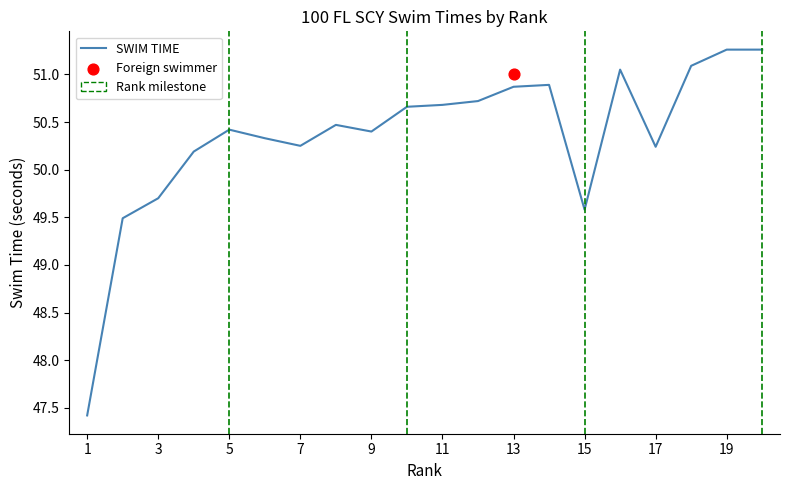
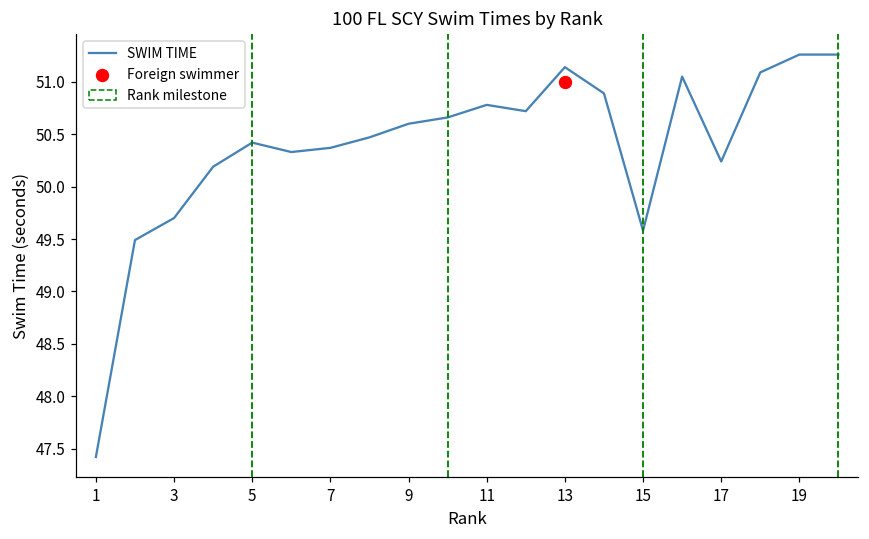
  {
    "SWIM TIME": {
      "1": 47.4,
      "3": 49.7,
      "5": 50.4,
-     "7": 50.3,
-     "9": 50.4,
-     "11": 50.7,
-     "13": 50.9,
+     "7": 50.4,
+     "9": 50.6,
+     "11": 50.8,
+     "13": 51.1,
      "15": 49.6,
      "17": 50.2,
      "19": 51.3
    }
  }
